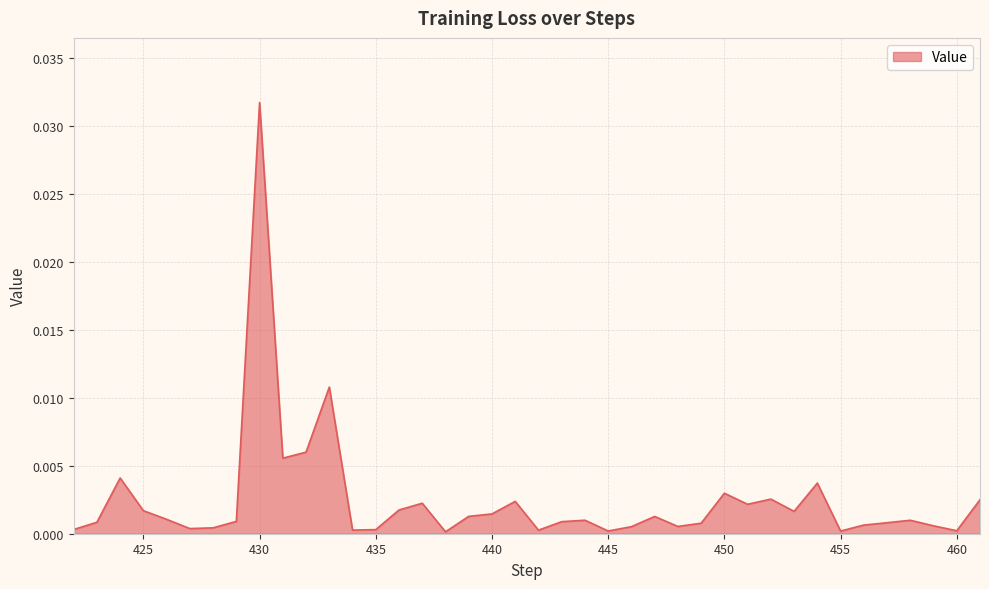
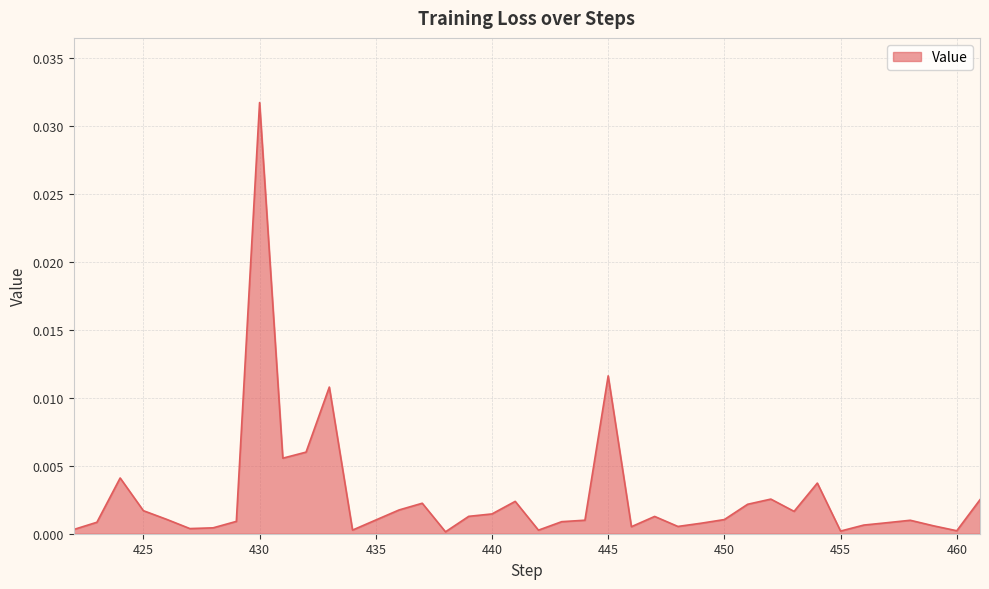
  {
    "425": 0.0017,
    "430": 0.0317,
-   "435": 0.0003,
+   "435": 0.0010,
    "440": 0.0015,
-   "445": 0.0002,
-   "450": 0.0030,
+   "445": 0.0116,
+   "450": 0.0010,
    "455": 0.0002,
    "460": 0.0002
  }
